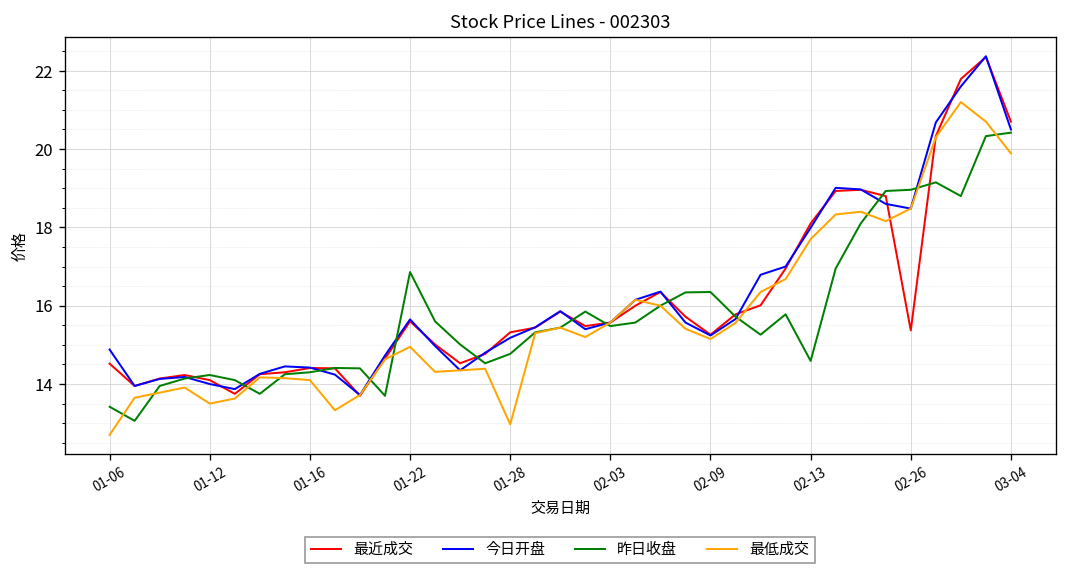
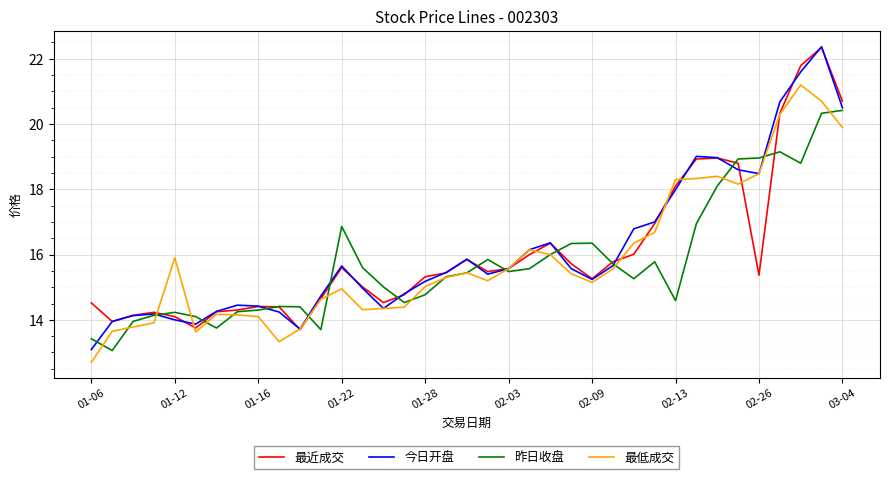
  {
    "最近成交": {
      "01-06": 14.5,
      "01-12": 14.1,
      "01-28": 15.3,
      "02-13": 18.1,
      "02-26": 15.4,
      "03-04": 20.7
    },
    "今日开盘": {
-     "01-06": 14.9,
+     "01-06": 13.1,
      "01-12": 14.0,
      "01-28": 15.2,
      "02-13": 18.0,
      "03-04": 20.5
    },
    "昨日收盘": {
      "01-06": 13.4,
      "01-12": 14.2,
      "01-16": 14.3,
      "01-22": 16.9,
      "01-28": 14.8,
      "02-03": 15.5,
      "02-09": 16.4,
      "02-13": 14.6,
      "02-26": 19.0,
      "03-04": 20.4
    },
    "最低成交": {
      "01-06": 12.7,
-     "01-12": 13.5,
+     "01-12": 15.9,
      "01-16": 14.1,
      "01-22": 15.0,
-     "01-28": 13.0,
+     "01-28": 15.0,
      "02-09": 15.2,
-     "02-13": 17.7,
+     "02-13": 18.3,
      "03-04": 19.9
    }
  }
